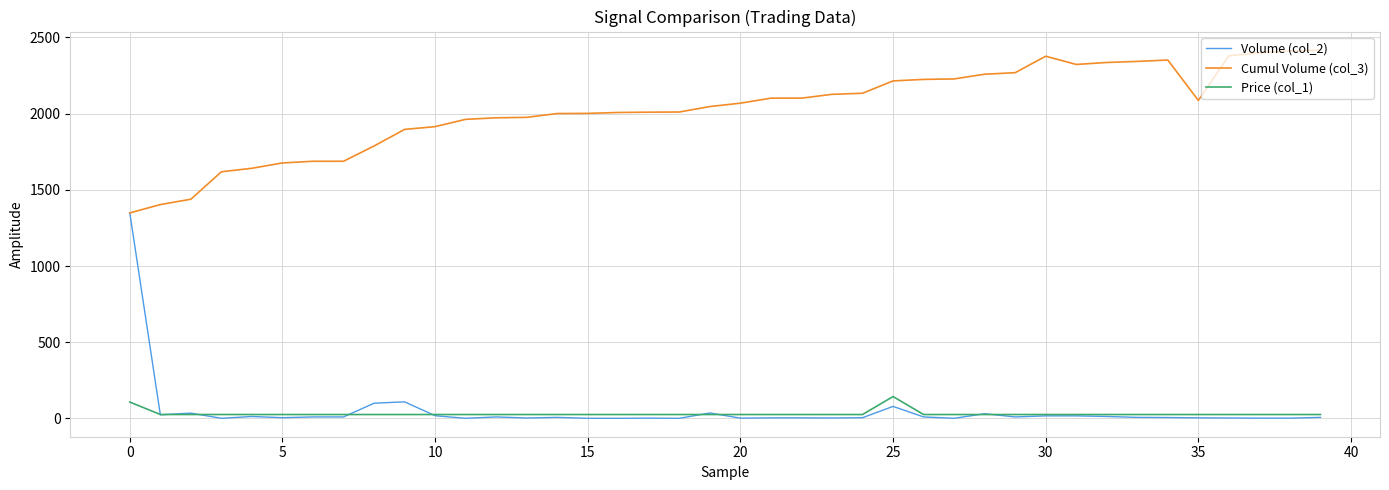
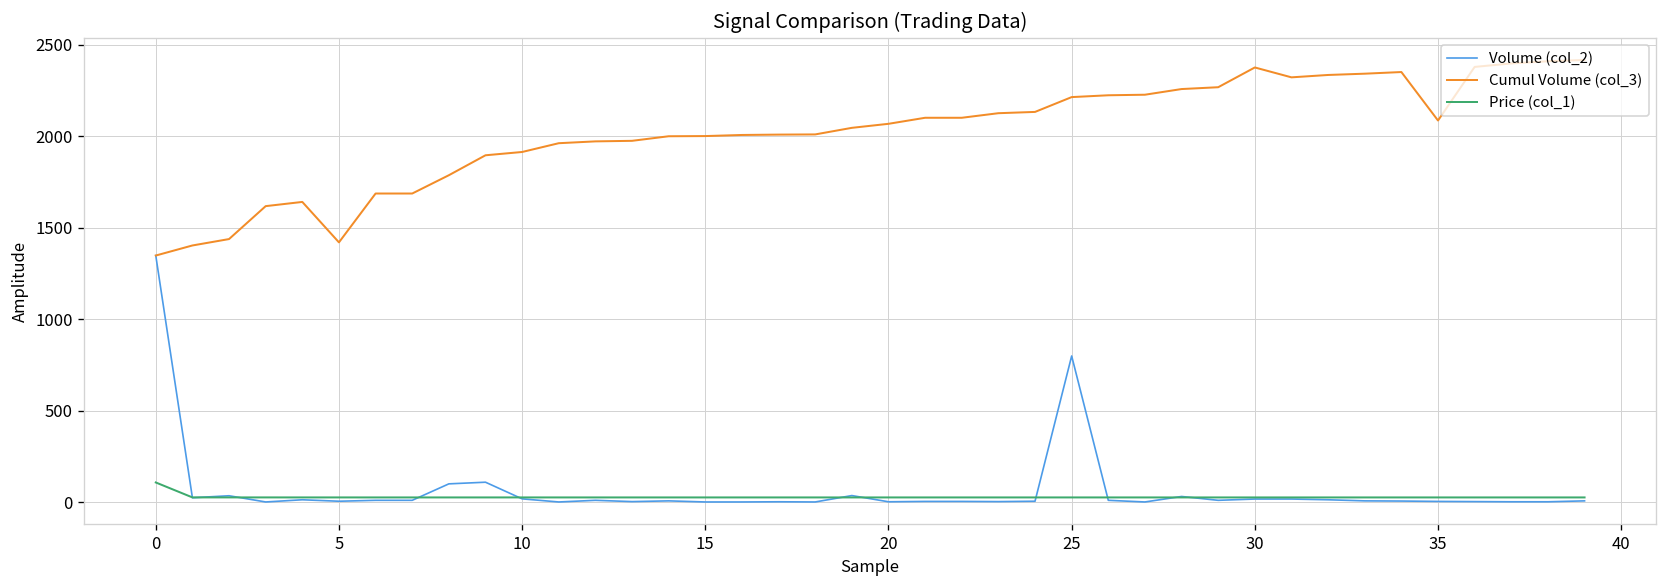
  {
    "Volume (col_2)": {
      "5": 10,
      "15": 0,
      "20": 0,
-     "25": 80,
+     "25": 800,
      "35": 0
    },
    "Cumul Volume (col_3)": {
-     "5": 1680,
+     "5": 1420,
      "10": 1910,
      "15": 2000,
      "20": 2070,
      "25": 2210,
      "30": 2380,
      "35": 2090
    },
    "Price (col_1)": {
      "0": 110,
      "5": 30,
      "15": 30,
      "20": 30,
-     "25": 140,
+     "25": 30,
      "35": 30
    }
  }
